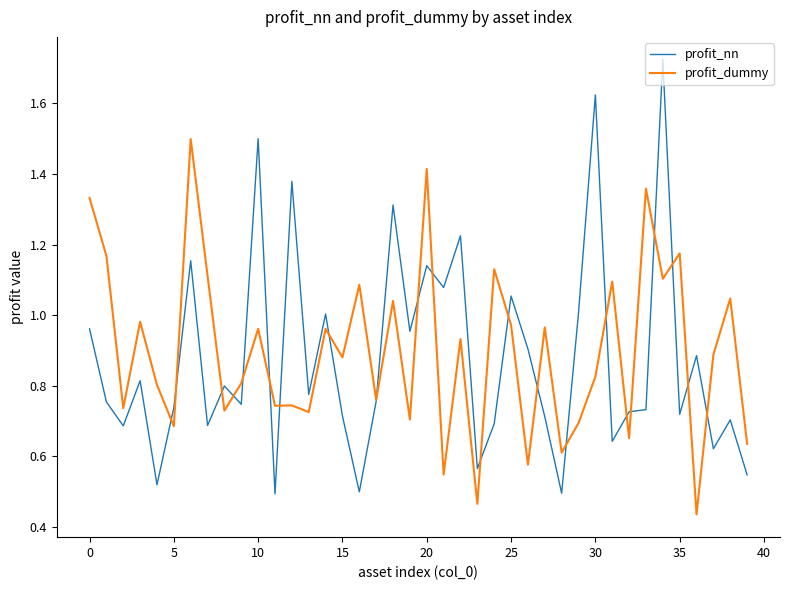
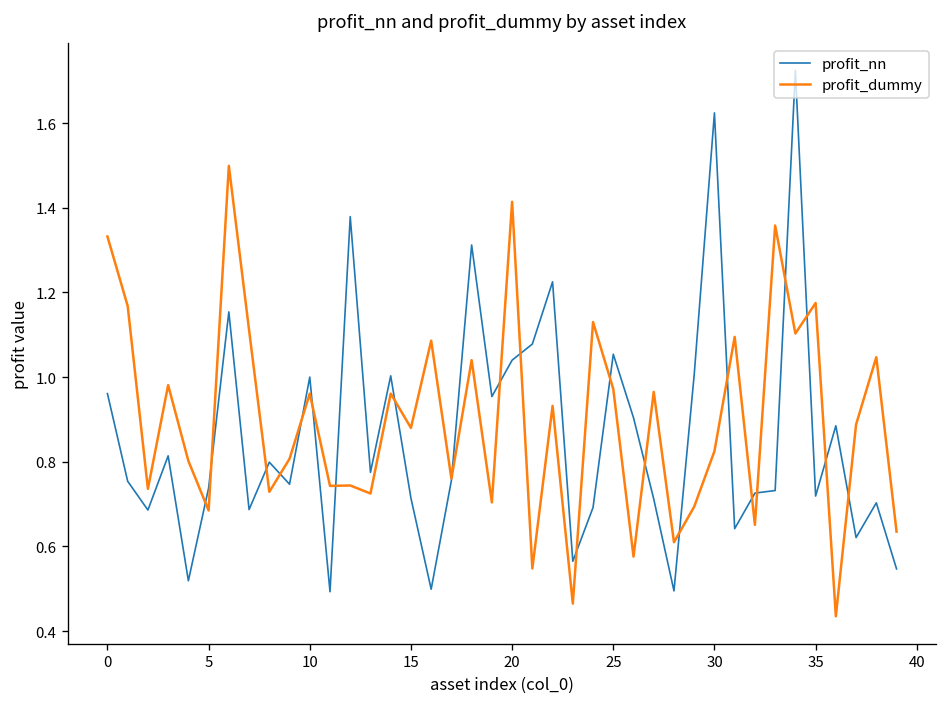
  {
    "profit_nn": {
      "0": 0.96,
      "5": 0.74,
-     "10": 1.5,
+     "10": 1.0,
      "15": 0.71,
-     "20": 1.14,
+     "20": 1.04,
      "25": 1.05,
      "30": 1.62,
      "35": 0.72
    },
    "profit_dummy": {
      "0": 1.33,
      "5": 0.69,
      "10": 0.96,
      "15": 0.88,
      "20": 1.41,
      "25": 0.97,
      "30": 0.83,
      "35": 1.18
    }
  }
